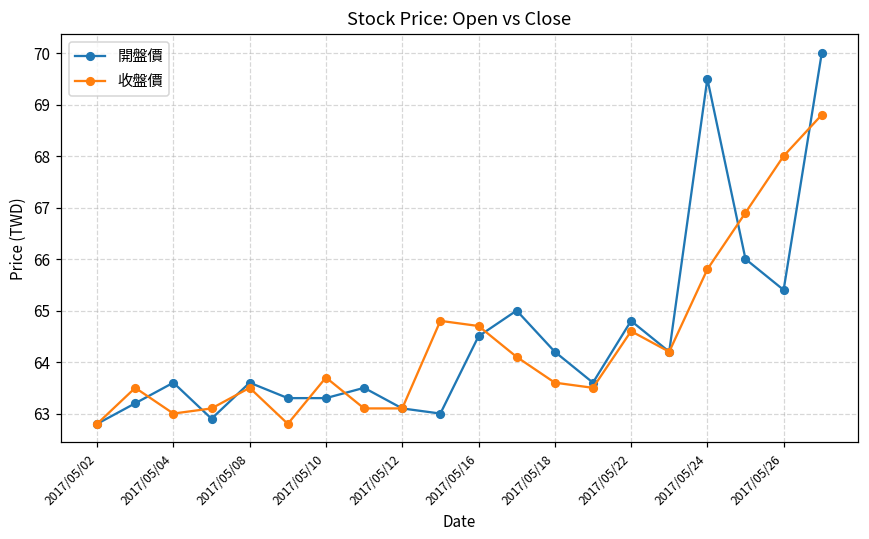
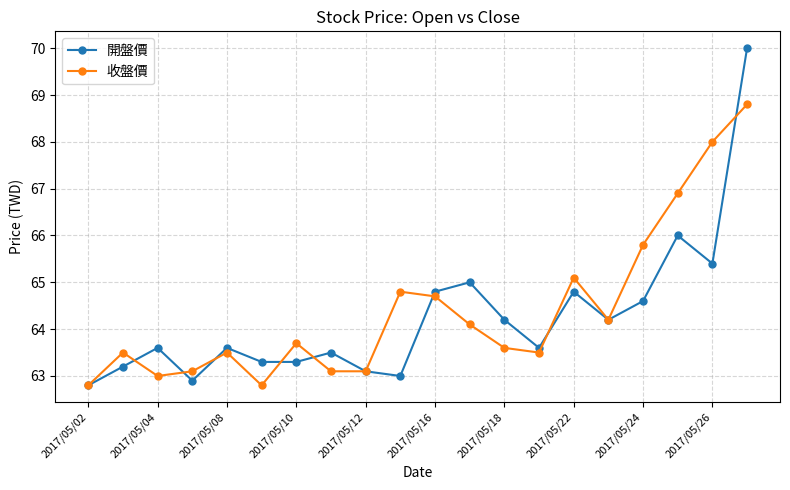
  {
    "開盤價": {
      "2017/05/04": 63.6,
      "2017/05/08": 63.6,
      "2017/05/10": 63.3,
-     "2017/05/16": 64.5,
+     "2017/05/16": 64.8,
      "2017/05/18": 64.2,
      "2017/05/22": 64.8,
-     "2017/05/24": 69.5,
+     "2017/05/24": 64.6,
      "2017/05/26": 65.4
    },
    "收盤價": {
      "2017/05/04": 63.0,
      "2017/05/08": 63.5,
      "2017/05/10": 63.7,
      "2017/05/16": 64.7,
      "2017/05/18": 63.6,
-     "2017/05/22": 64.6,
+     "2017/05/22": 65.1,
      "2017/05/24": 65.8,
      "2017/05/26": 68.0
    }
  }
